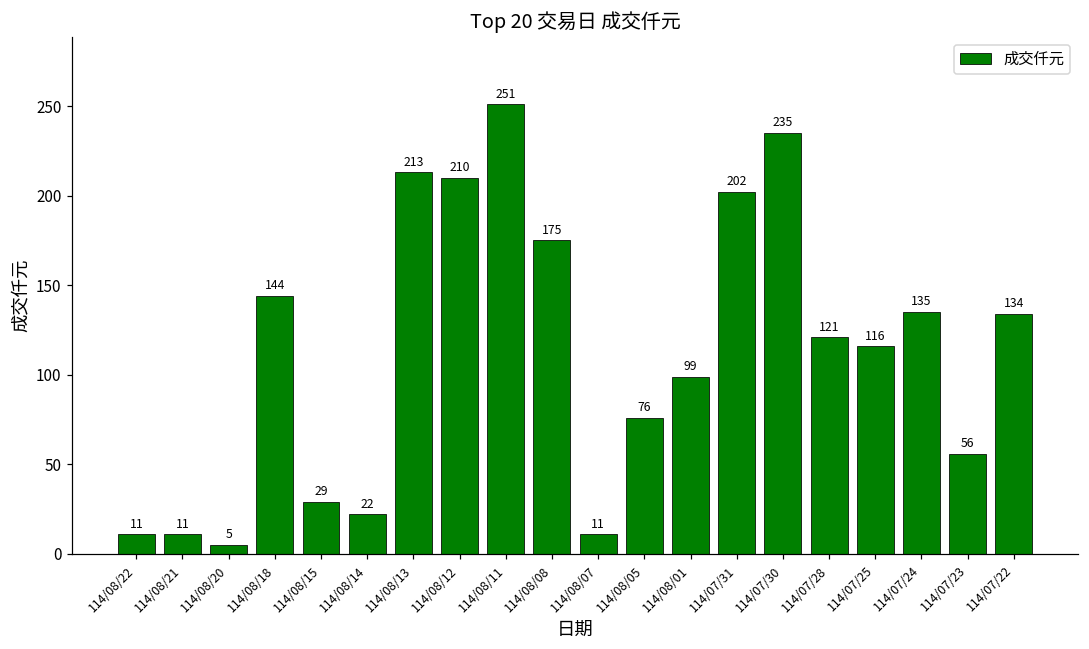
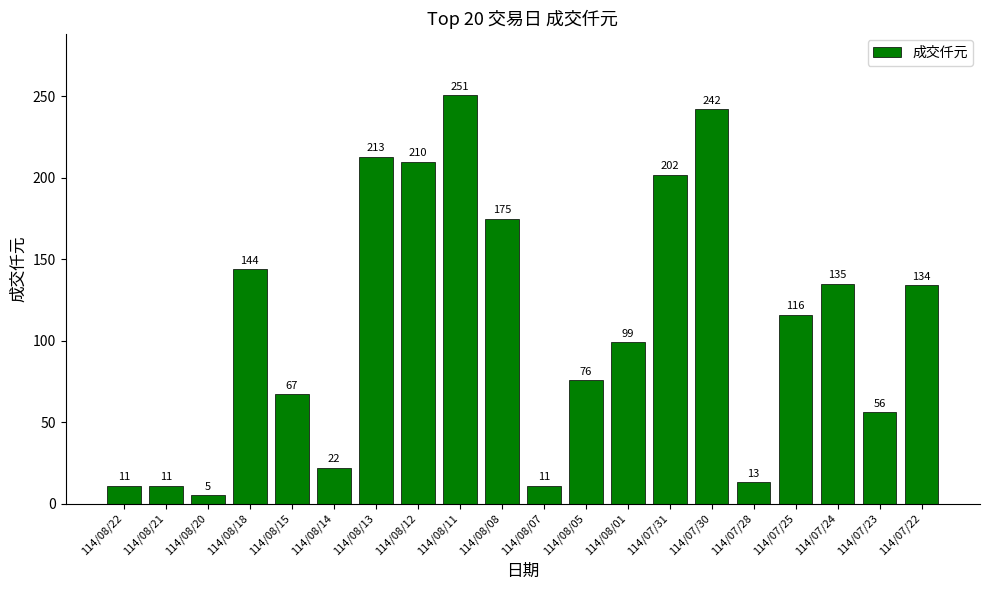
  {
    "114/08/22": 11,
    "114/08/21": 11,
    "114/08/20": 5,
    "114/08/18": 144,
-   "114/08/15": 29,
+   "114/08/15": 67,
    "114/08/14": 22,
    "114/08/13": 213,
    "114/08/12": 210,
    "114/08/11": 251,
    "114/08/08": 175,
    "114/08/07": 11,
    "114/08/05": 76,
    "114/08/01": 99,
    "114/07/31": 202,
-   "114/07/30": 235,
-   "114/07/28": 121,
+   "114/07/30": 242,
+   "114/07/28": 13,
    "114/07/25": 116,
    "114/07/24": 135,
    "114/07/23": 56,
    "114/07/22": 134
  }
